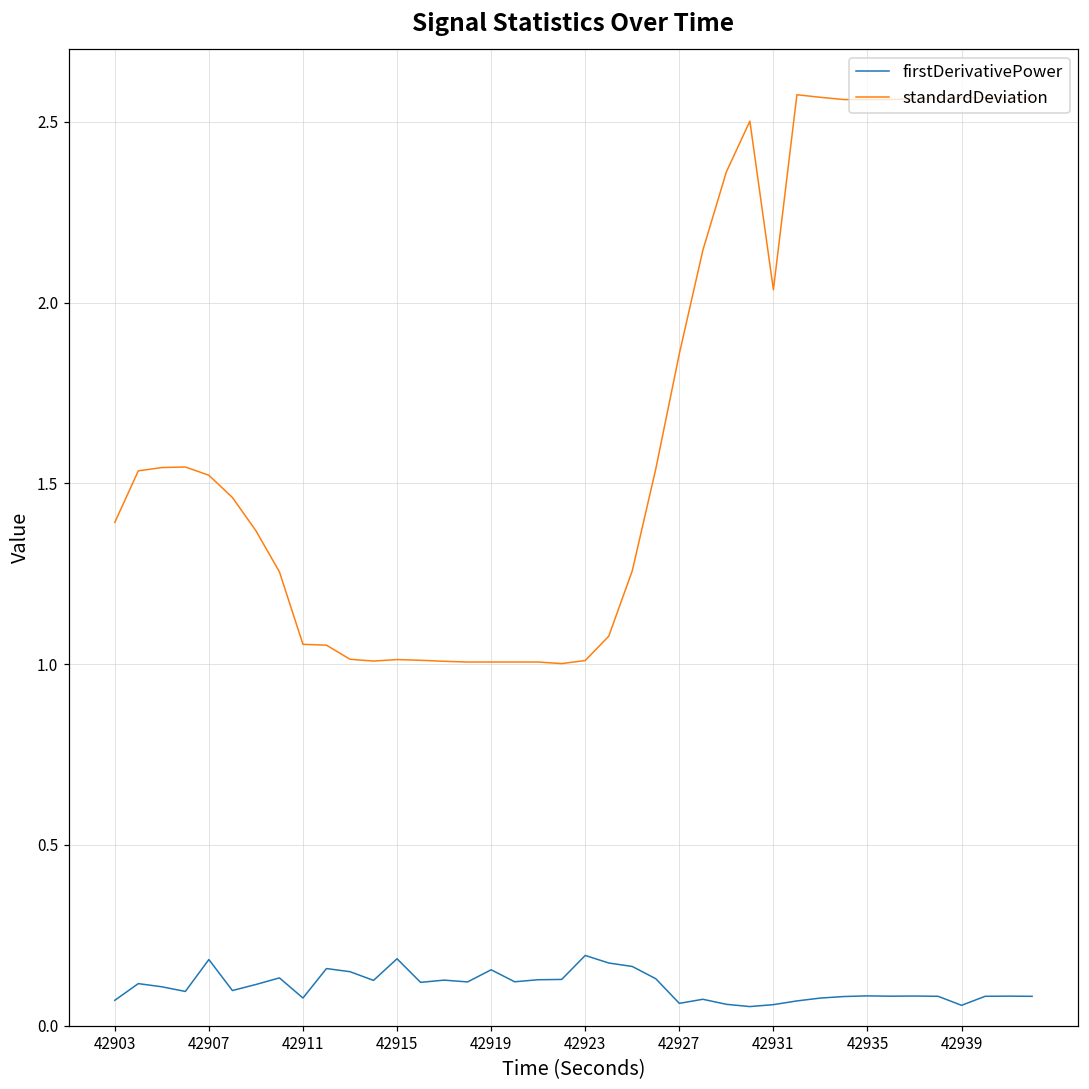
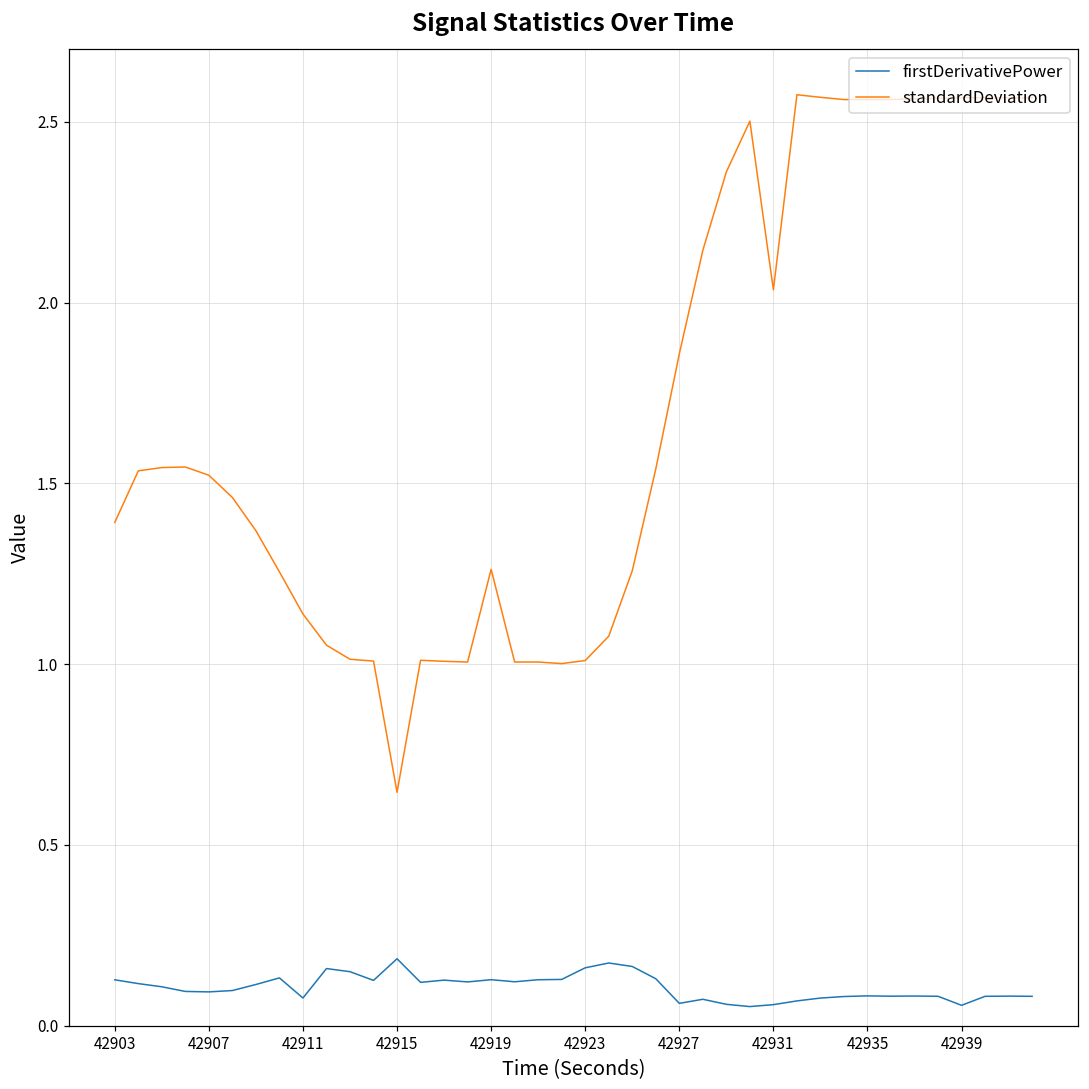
  {
    "firstDerivativePower": {
-     "42903": 0.07,
-     "42907": 0.18,
+     "42903": 0.13,
+     "42907": 0.09,
      "42911": 0.08,
      "42915": 0.19,
-     "42919": 0.15,
-     "42923": 0.19,
+     "42919": 0.13,
+     "42923": 0.16,
      "42927": 0.06,
      "42931": 0.06,
      "42935": 0.08,
      "42939": 0.06
    },
    "standardDeviation": {
      "42903": 1.39,
      "42907": 1.52,
-     "42911": 1.05,
-     "42915": 1.01,
-     "42919": 1.01,
+     "42911": 1.14,
+     "42915": 0.65,
+     "42919": 1.26,
      "42923": 1.01,
      "42927": 1.86,
      "42931": 2.04
    }
  }
